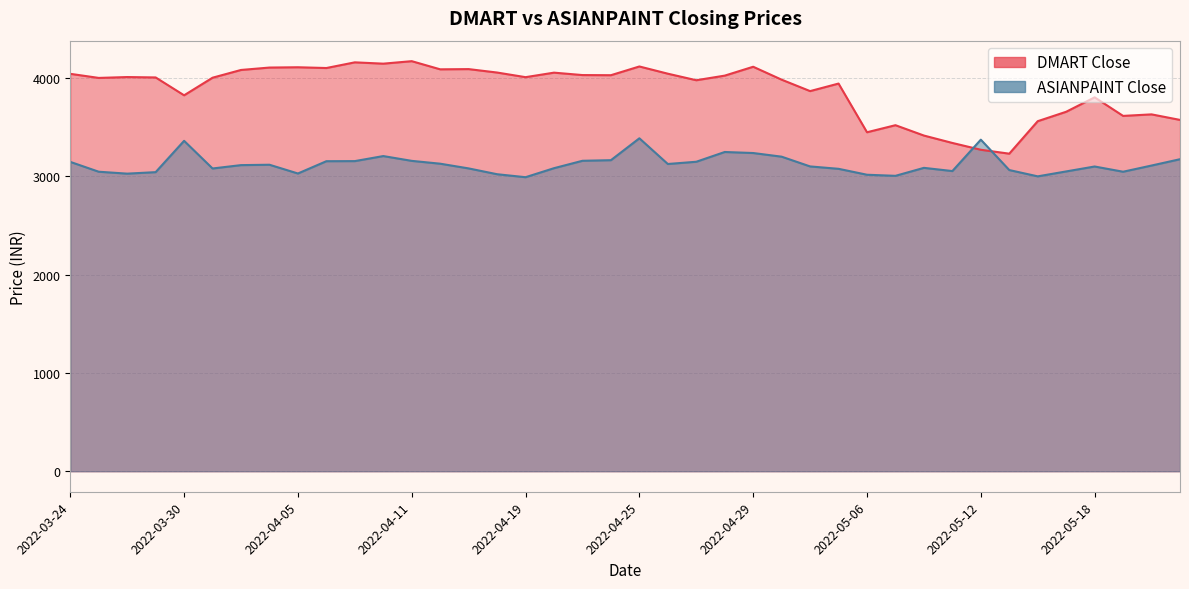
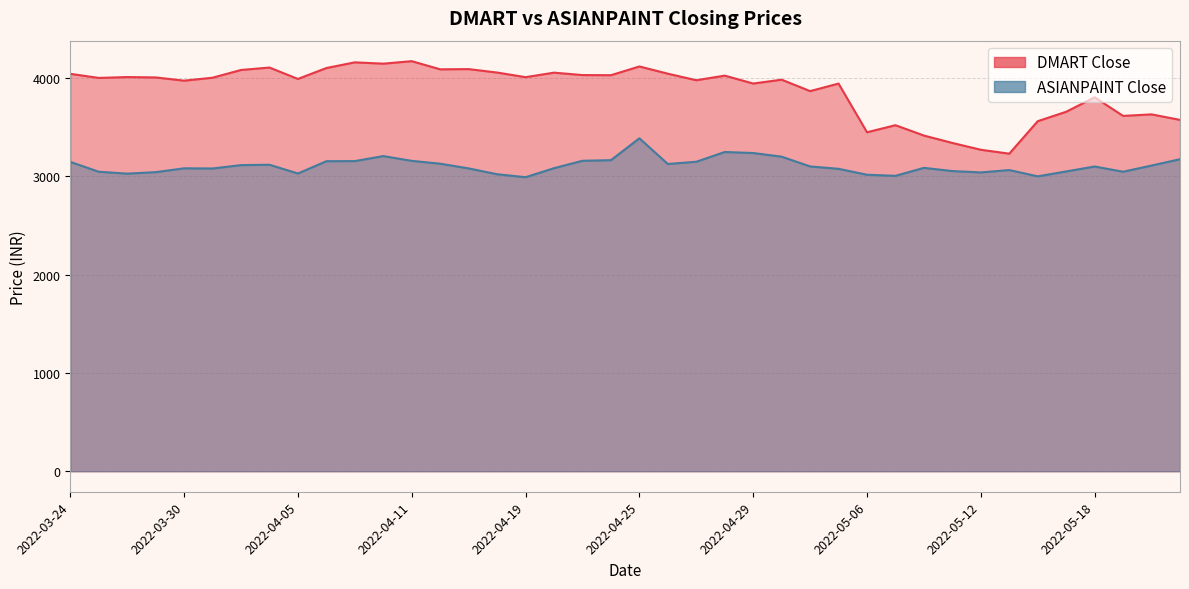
  {
    "DMART Close": {
      "2022-03-24": 4000,
-     "2022-03-30": 3800,
-     "2022-04-05": 4100,
+     "2022-03-30": 4000,
+     "2022-04-05": 4000,
      "2022-04-11": 4200,
      "2022-04-19": 4000,
      "2022-04-25": 4100,
-     "2022-04-29": 4100,
+     "2022-04-29": 3900,
      "2022-05-06": 3400,
      "2022-05-12": 3300
    },
    "ASIANPAINT Close": {
      "2022-03-24": 3100,
-     "2022-03-30": 3400,
+     "2022-03-30": 3100,
      "2022-04-05": 3000,
      "2022-04-11": 3200,
      "2022-04-19": 3000,
      "2022-04-25": 3400,
      "2022-04-29": 3200,
      "2022-05-06": 3000,
-     "2022-05-12": 3400,
+     "2022-05-12": 3000,
      "2022-05-18": 3100
    }
  }
